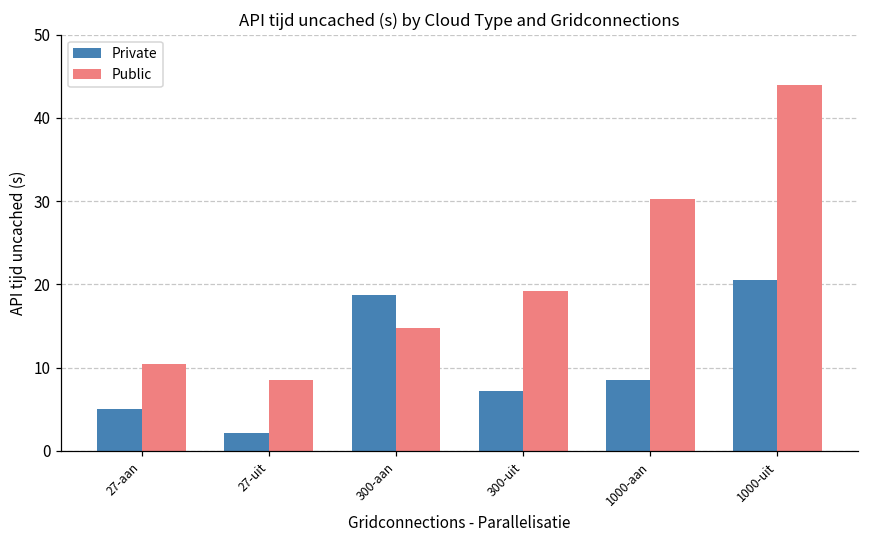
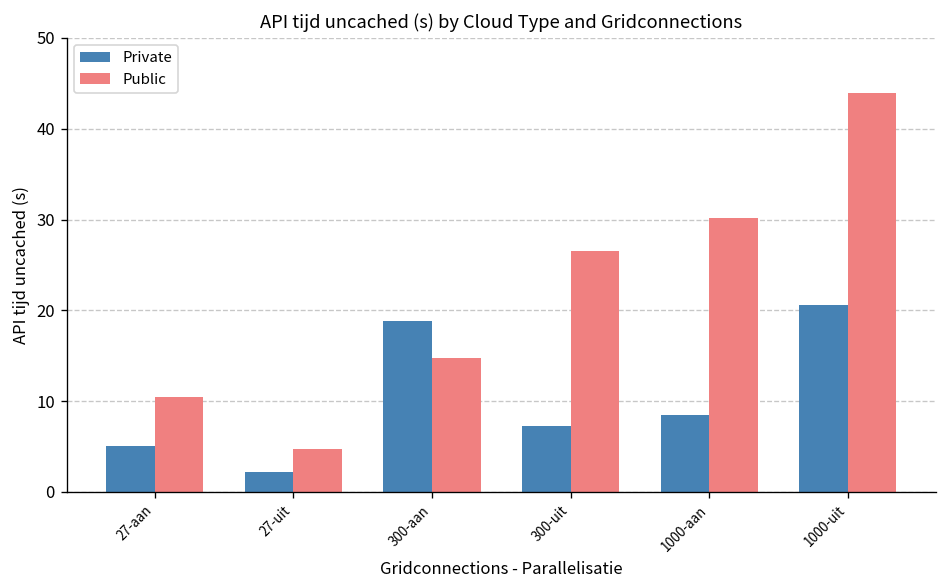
  {
    "Private": {
      "27-aan": 5,
      "27-uit": 2,
      "300-aan": 19,
      "300-uit": 7,
      "1000-aan": 8,
      "1000-uit": 21
    },
    "Public": {
      "27-aan": 10,
-     "27-uit": 9,
+     "27-uit": 5,
      "300-aan": 15,
-     "300-uit": 19,
+     "300-uit": 27,
      "1000-aan": 30,
      "1000-uit": 44
    }
  }
